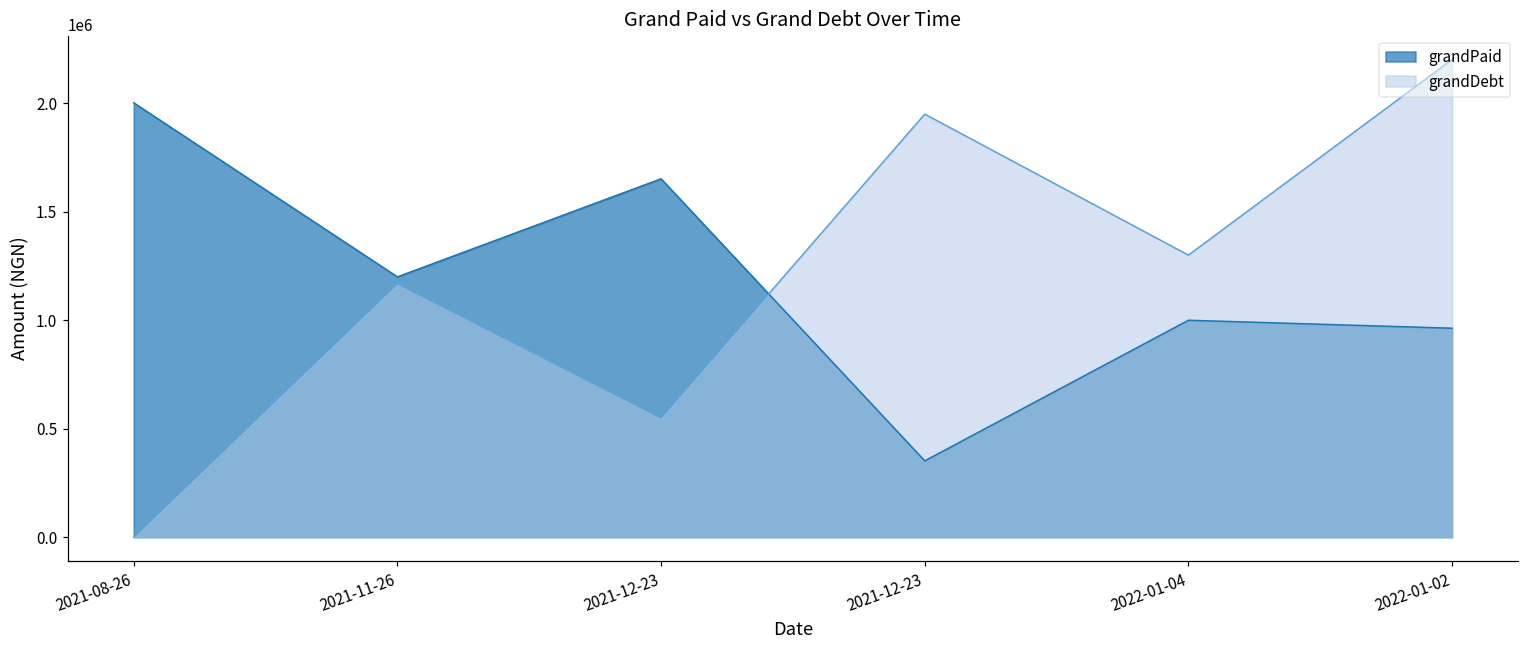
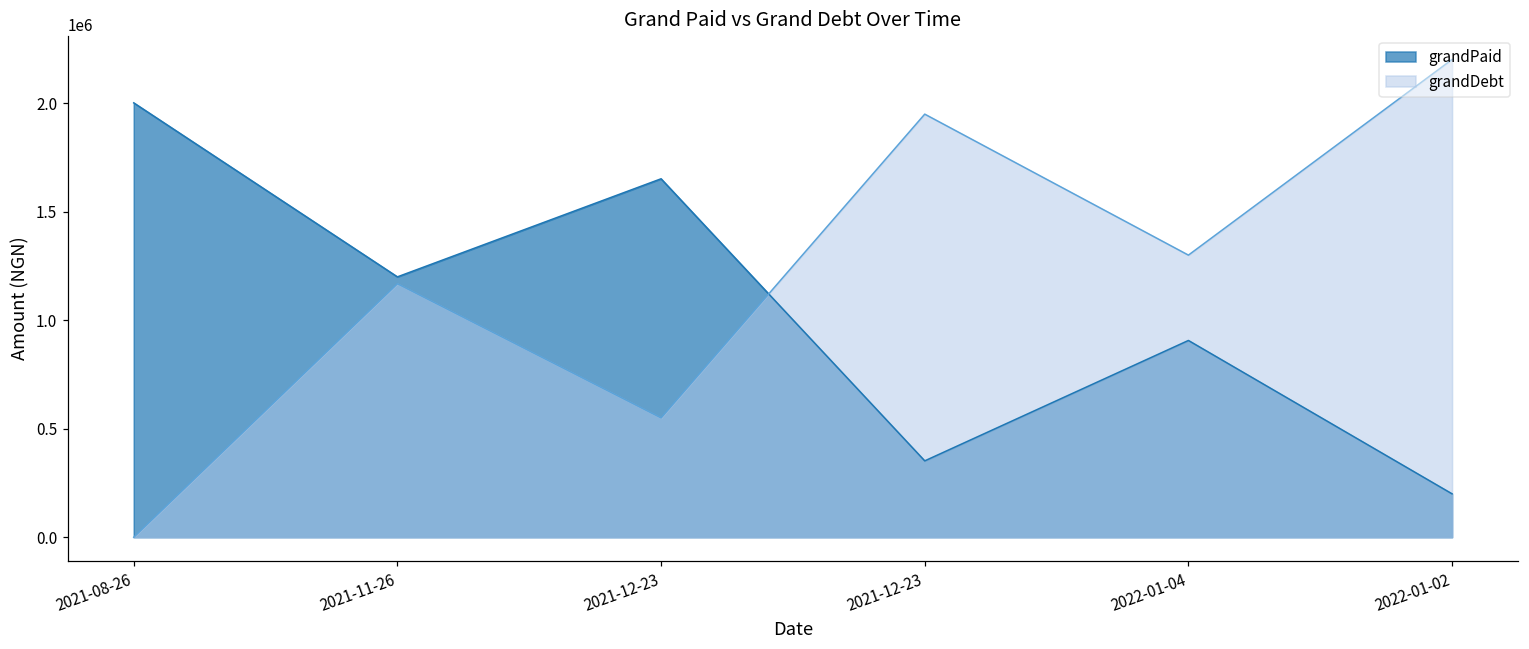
  {
    "grandPaid": {
      "2021-08-26": 2000000,
      "2021-11-26": 1200000,
-     "2022-01-04": 1000000,
-     "2022-01-02": 960000
+     "2022-01-04": 910000,
+     "2022-01-02": 200000
    },
    "grandDebt": {
      "2021-08-26": 0,
      "2021-11-26": 1170000,
      "2022-01-04": 1300000
    }
  }
